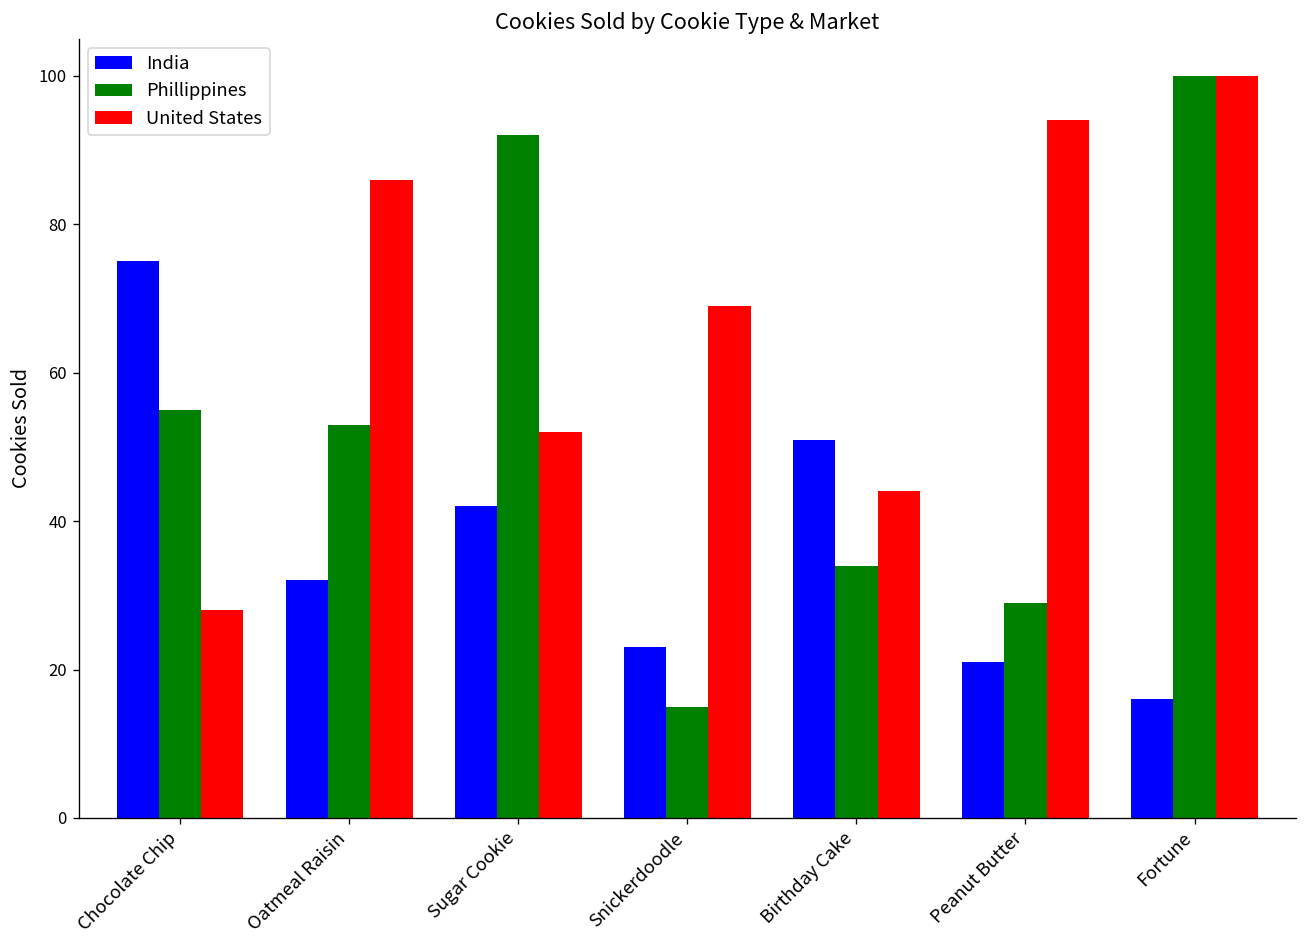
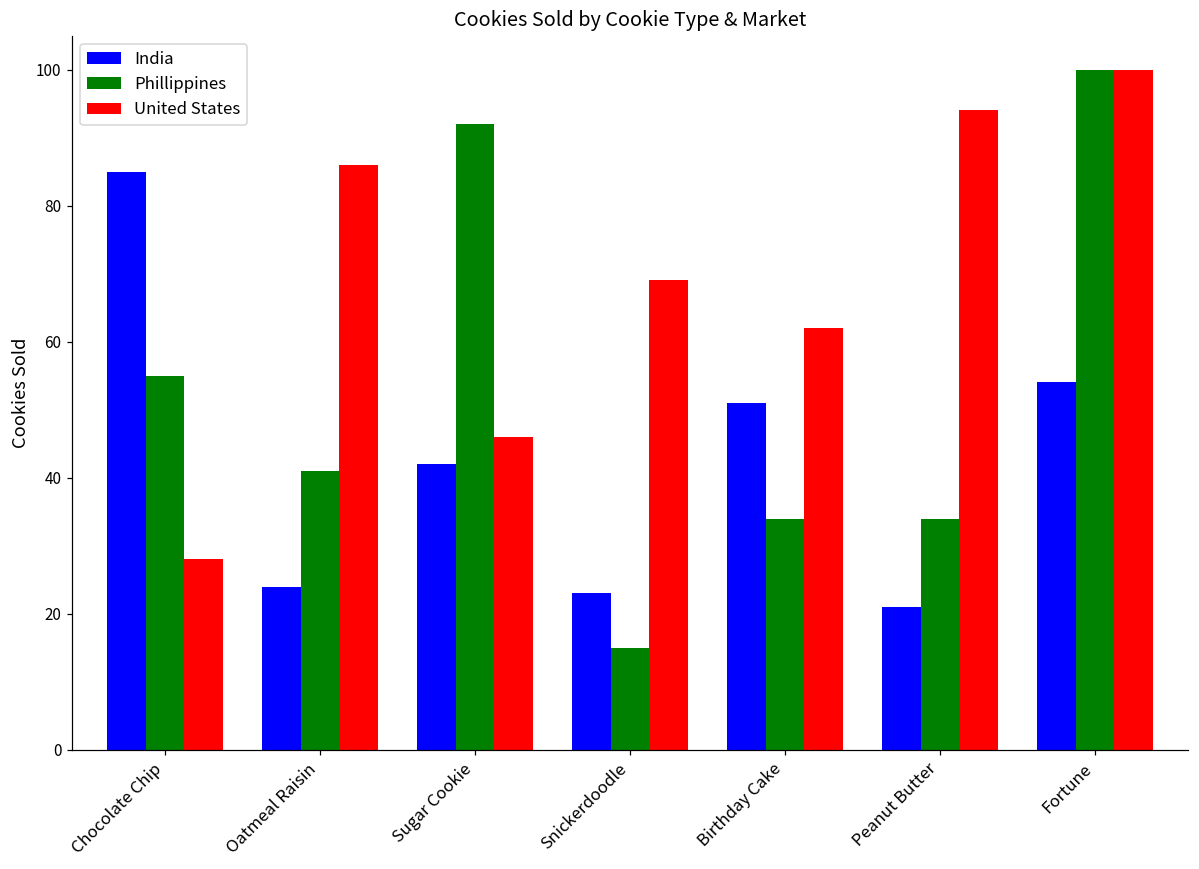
  {
    "India": {
-     "Chocolate Chip": 75,
-     "Oatmeal Raisin": 32,
+     "Chocolate Chip": 85,
+     "Oatmeal Raisin": 24,
      "Sugar Cookie": 42,
      "Snickerdoodle": 23,
      "Birthday Cake": 51,
      "Peanut Butter": 21,
-     "Fortune": 16
+     "Fortune": 54
    },
    "Phillippines": {
      "Chocolate Chip": 55,
-     "Oatmeal Raisin": 53,
+     "Oatmeal Raisin": 41,
      "Sugar Cookie": 92,
      "Snickerdoodle": 15,
      "Birthday Cake": 34,
-     "Peanut Butter": 29,
+     "Peanut Butter": 34,
      "Fortune": 100
    },
    "United States": {
      "Chocolate Chip": 28,
      "Oatmeal Raisin": 86,
-     "Sugar Cookie": 52,
+     "Sugar Cookie": 46,
      "Snickerdoodle": 69,
-     "Birthday Cake": 44,
+     "Birthday Cake": 62,
      "Peanut Butter": 94,
      "Fortune": 100
    }
  }
